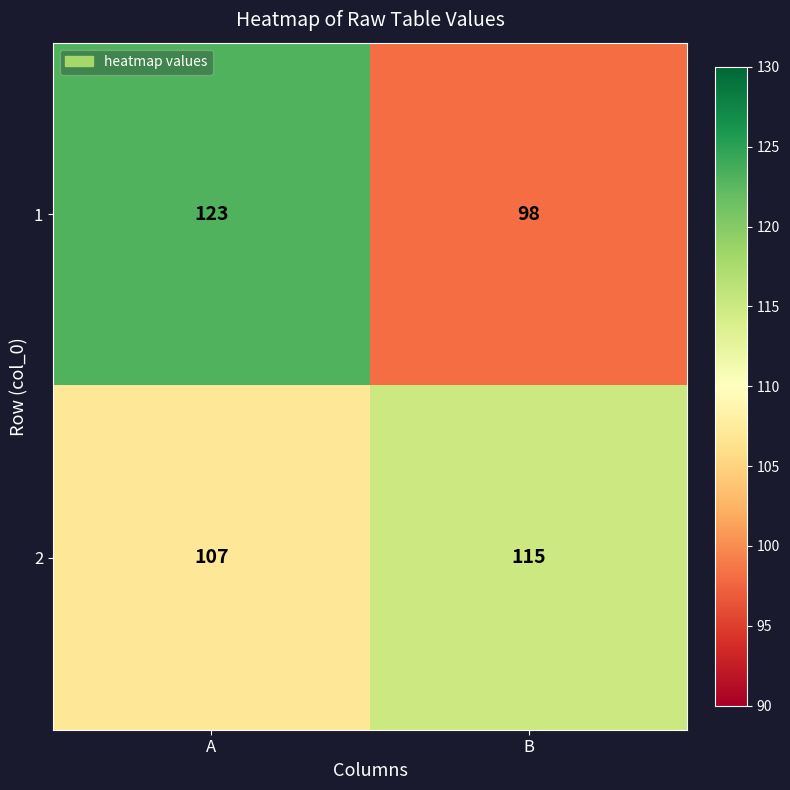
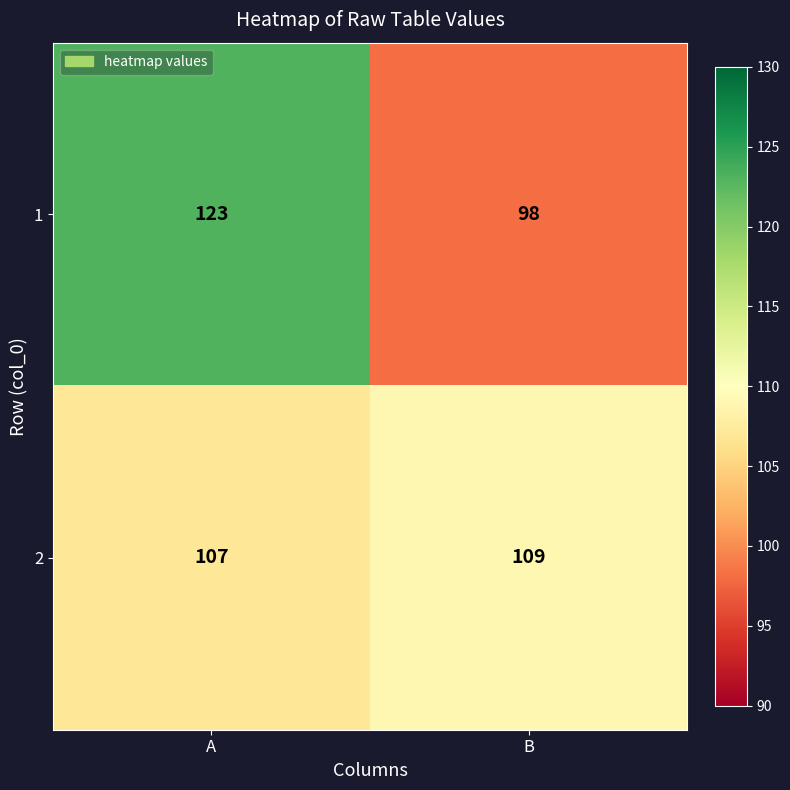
  {
    "1": {
      "A": 123,
      "B": 98
    },
    "2": {
      "A": 107,
-     "B": 115
+     "B": 109
    }
  }
